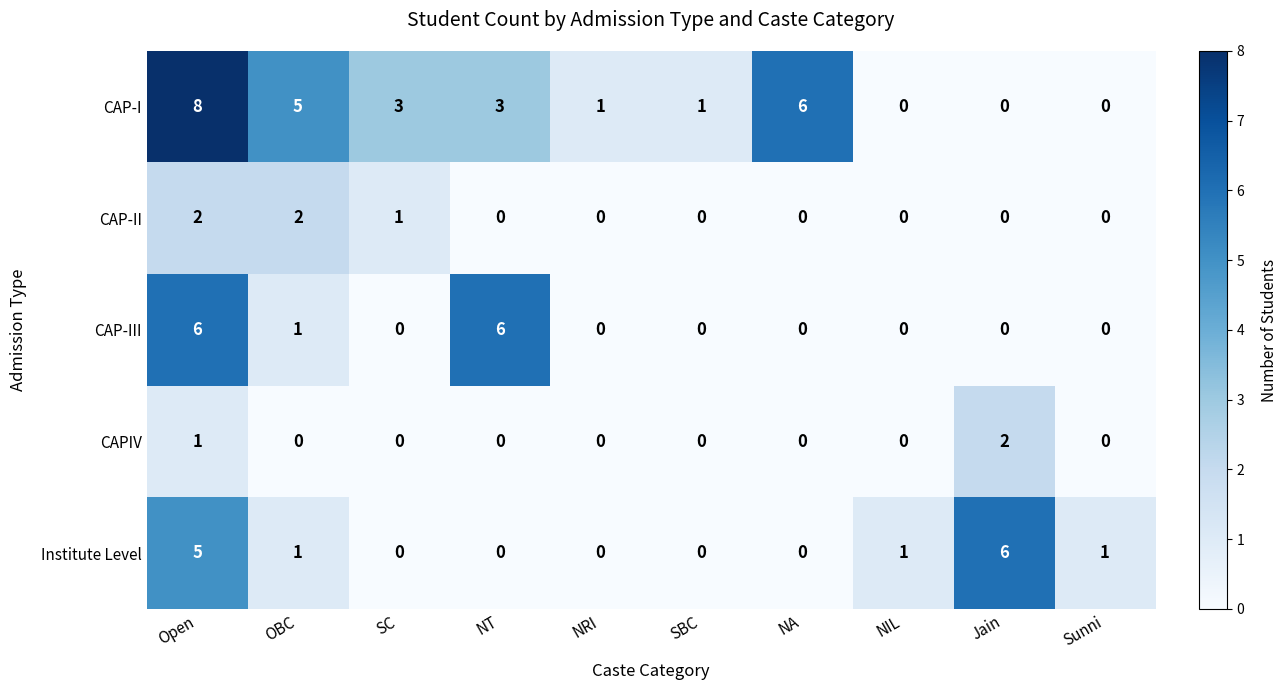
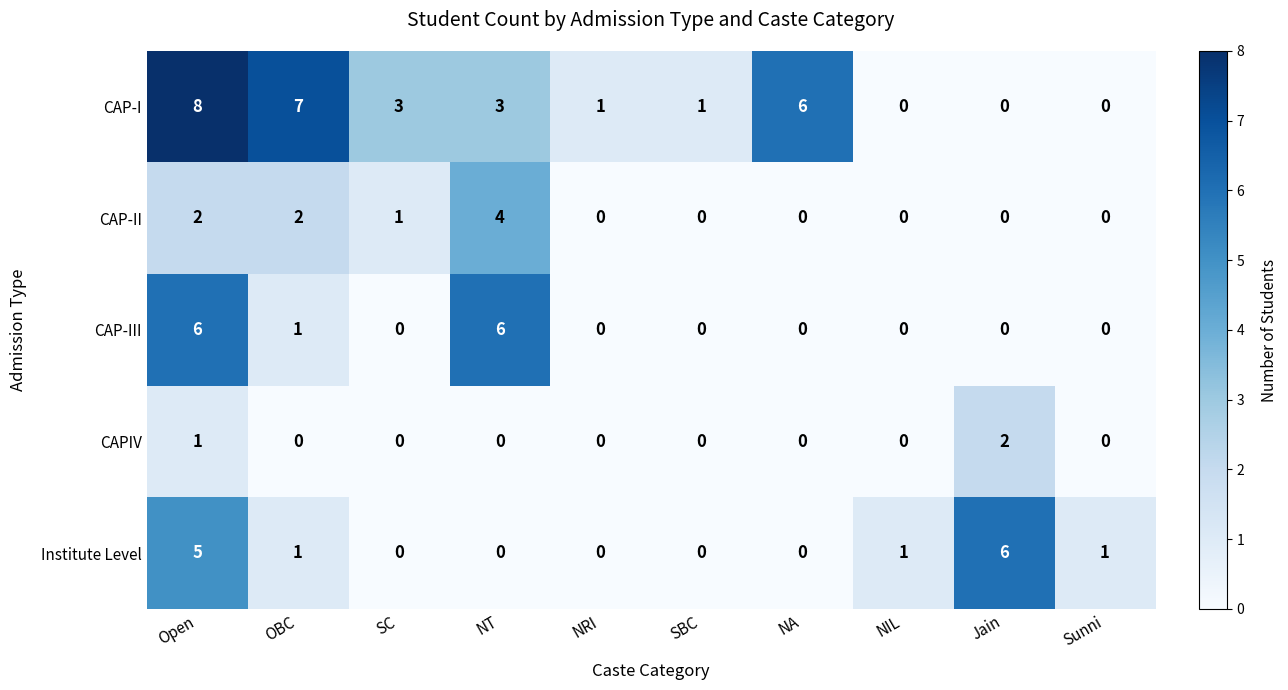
  {
    "CAP-I": {
      "Open": 8,
-     "OBC": 5,
+     "OBC": 7,
      "SC": 3,
      "NT": 3,
      "NRI": 1,
      "SBC": 1,
      "NA": 6,
      "NIL": 0,
      "Jain": 0,
      "Sunni": 0
    },
    "CAP-II": {
      "Open": 2,
      "OBC": 2,
      "SC": 1,
-     "NT": 0,
+     "NT": 4,
      "NRI": 0,
      "SBC": 0,
      "NA": 0,
      "NIL": 0,
      "Jain": 0,
      "Sunni": 0
    },
    "CAP-III": {
      "Open": 6,
      "OBC": 1,
      "SC": 0,
      "NT": 6,
      "NRI": 0,
      "SBC": 0,
      "NA": 0,
      "NIL": 0,
      "Jain": 0,
      "Sunni": 0
    },
    "CAPIV": {
      "Open": 1,
      "OBC": 0,
      "SC": 0,
      "NT": 0,
      "NRI": 0,
      "SBC": 0,
      "NA": 0,
      "NIL": 0,
      "Jain": 2,
      "Sunni": 0
    },
    "Institute Level": {
      "Open": 5,
      "OBC": 1,
      "SC": 0,
      "NT": 0,
      "NRI": 0,
      "SBC": 0,
      "NA": 0,
      "NIL": 1,
      "Jain": 6,
      "Sunni": 1
    }
  }
